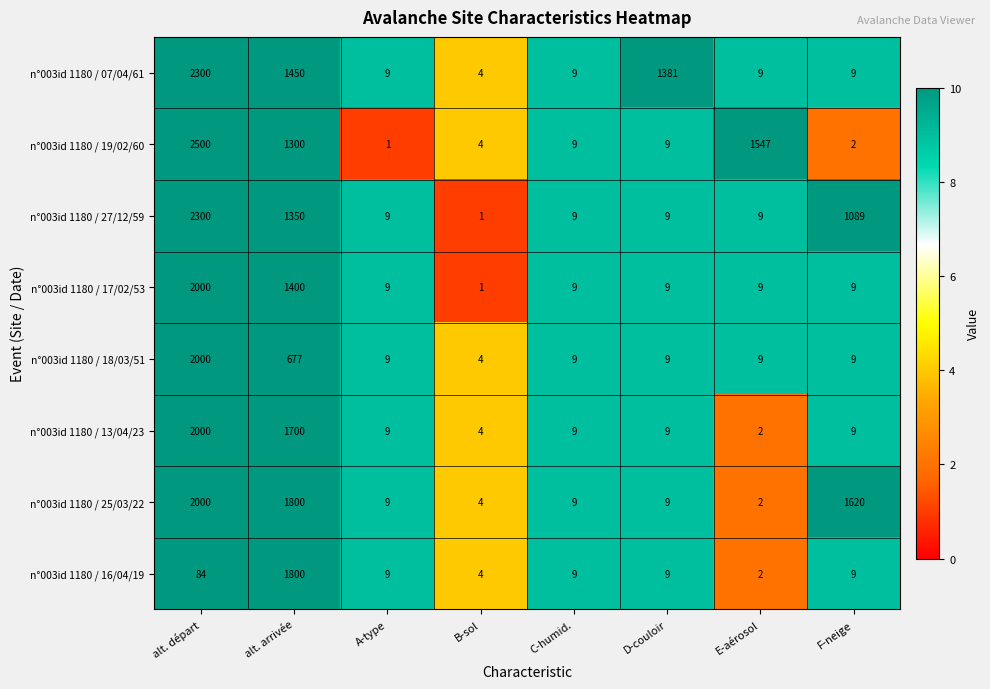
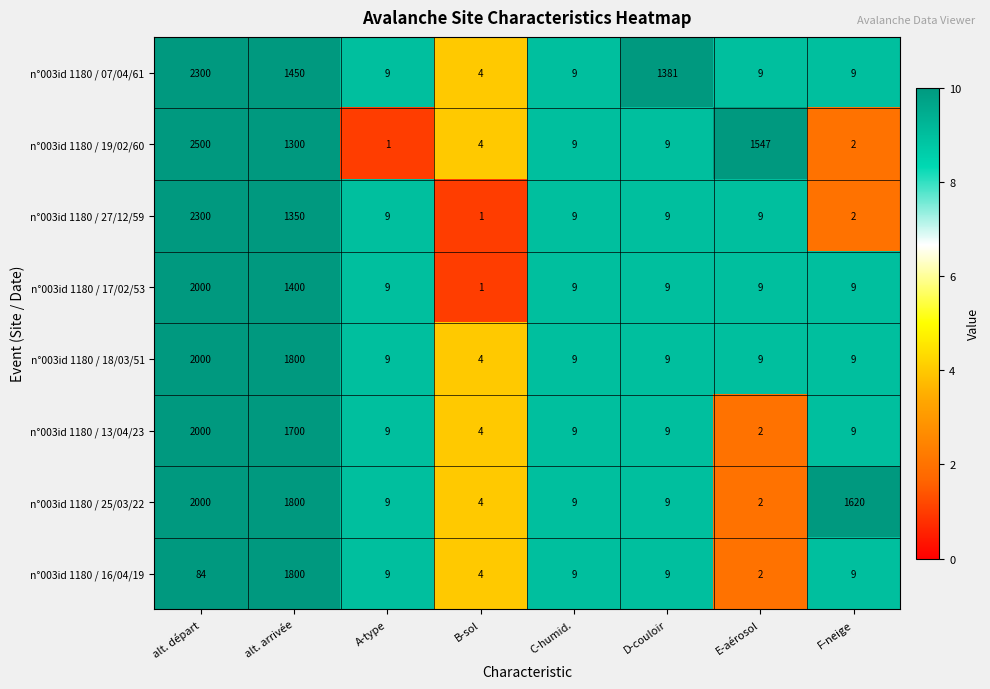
  {
    "n°003id 1180 / 07/04/61": {
      "alt. départ": 2300,
      "alt. arrivée": 1450,
      "A-type": 9,
      "B-sol": 4,
      "C-humid.": 9,
      "D-couloir": 1381,
      "E-aérosol": 9,
      "F-neige": 9
    },
    "n°003id 1180 / 19/02/60": {
      "alt. départ": 2500,
      "alt. arrivée": 1300,
      "A-type": 1,
      "B-sol": 4,
      "C-humid.": 9,
      "D-couloir": 9,
      "E-aérosol": 1547,
      "F-neige": 2
    },
    "n°003id 1180 / 27/12/59": {
      "alt. départ": 2300,
      "alt. arrivée": 1350,
      "A-type": 9,
      "B-sol": 1,
      "C-humid.": 9,
      "D-couloir": 9,
      "E-aérosol": 9,
-     "F-neige": 1089
+     "F-neige": 2
    },
    "n°003id 1180 / 17/02/53": {
      "alt. départ": 2000,
      "alt. arrivée": 1400,
      "A-type": 9,
      "B-sol": 1,
      "C-humid.": 9,
      "D-couloir": 9,
      "E-aérosol": 9,
      "F-neige": 9
    },
    "n°003id 1180 / 18/03/51": {
      "alt. départ": 2000,
-     "alt. arrivée": 677,
+     "alt. arrivée": 1800,
      "A-type": 9,
      "B-sol": 4,
      "C-humid.": 9,
      "D-couloir": 9,
      "E-aérosol": 9,
      "F-neige": 9
    },
    "n°003id 1180 / 13/04/23": {
      "alt. départ": 2000,
      "alt. arrivée": 1700,
      "A-type": 9,
      "B-sol": 4,
      "C-humid.": 9,
      "D-couloir": 9,
      "E-aérosol": 2,
      "F-neige": 9
    },
    "n°003id 1180 / 25/03/22": {
      "alt. départ": 2000,
      "alt. arrivée": 1800,
      "A-type": 9,
      "B-sol": 4,
      "C-humid.": 9,
      "D-couloir": 9,
      "E-aérosol": 2,
      "F-neige": 1620
    },
    "n°003id 1180 / 16/04/19": {
      "alt. départ": 84,
      "alt. arrivée": 1800,
      "A-type": 9,
      "B-sol": 4,
      "C-humid.": 9,
      "D-couloir": 9,
      "E-aérosol": 2,
      "F-neige": 9
    }
  }
